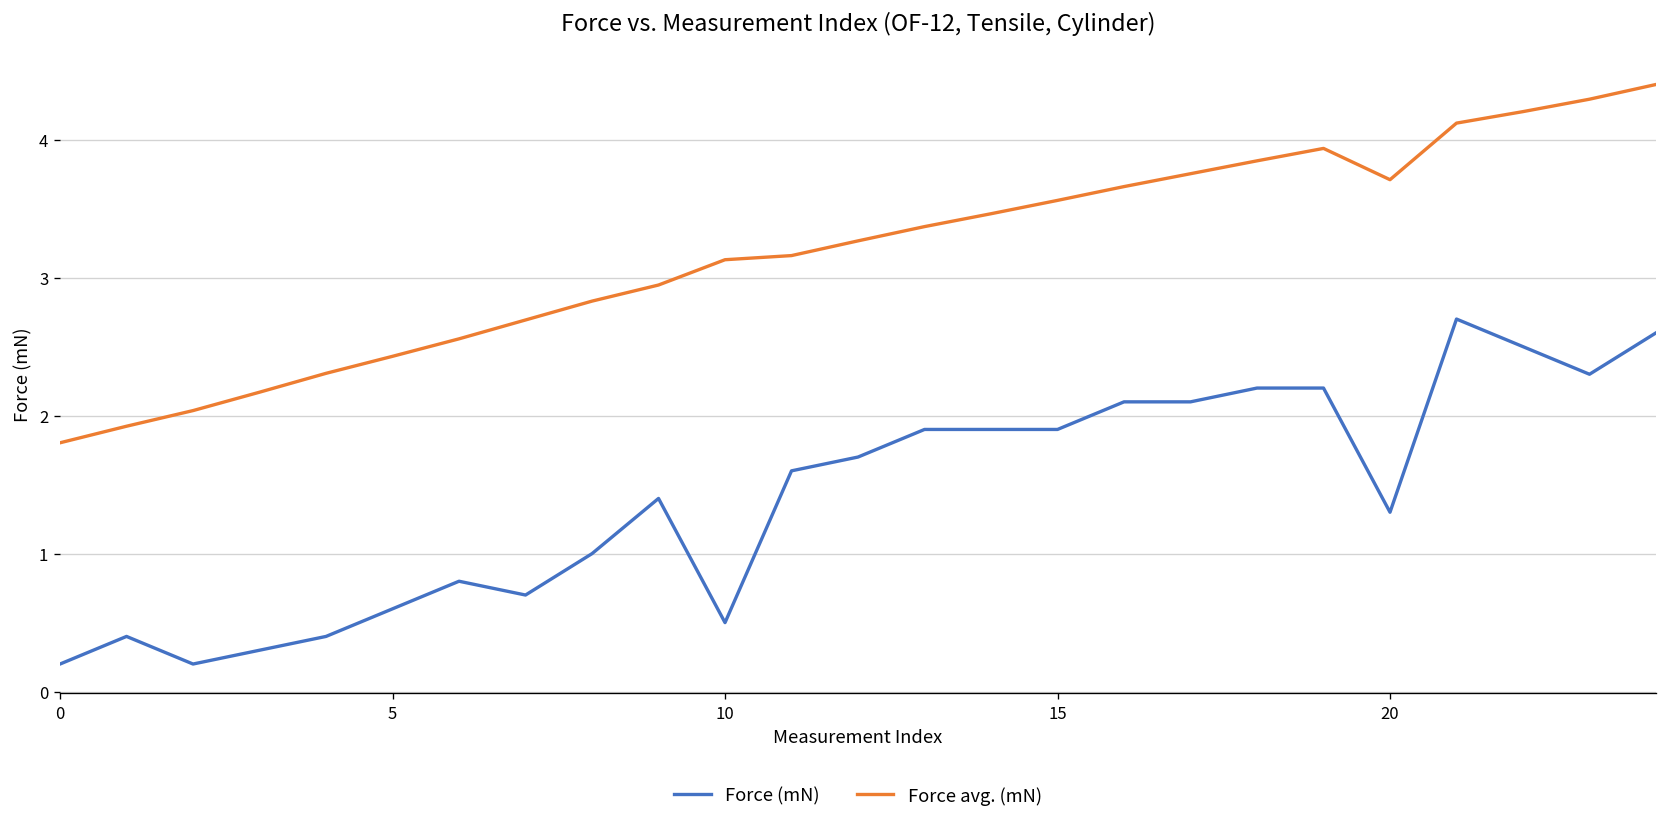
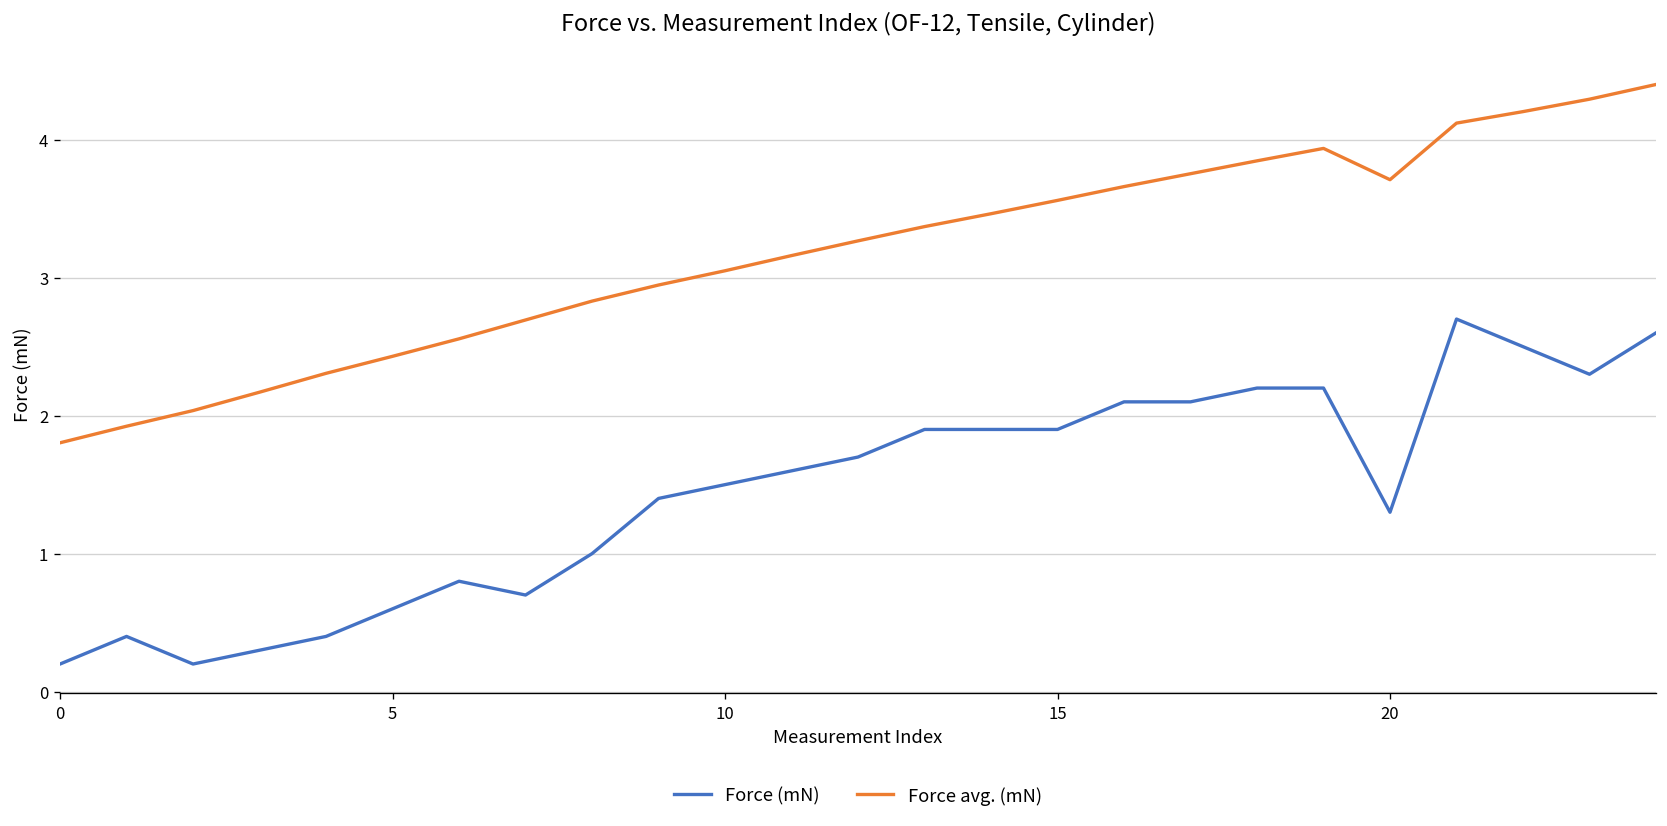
  {
    "Force (mN)": {
      "0": 0.2,
      "5": 0.6,
-     "10": 0.5,
+     "10": 1.5,
      "15": 1.9,
      "20": 1.3
    },
    "Force avg. (mN)": {
      "0": 1.80,
      "5": 2.43,
-     "10": 3.13,
+     "10": 3.05,
      "15": 3.56,
      "20": 3.71
    }
  }
